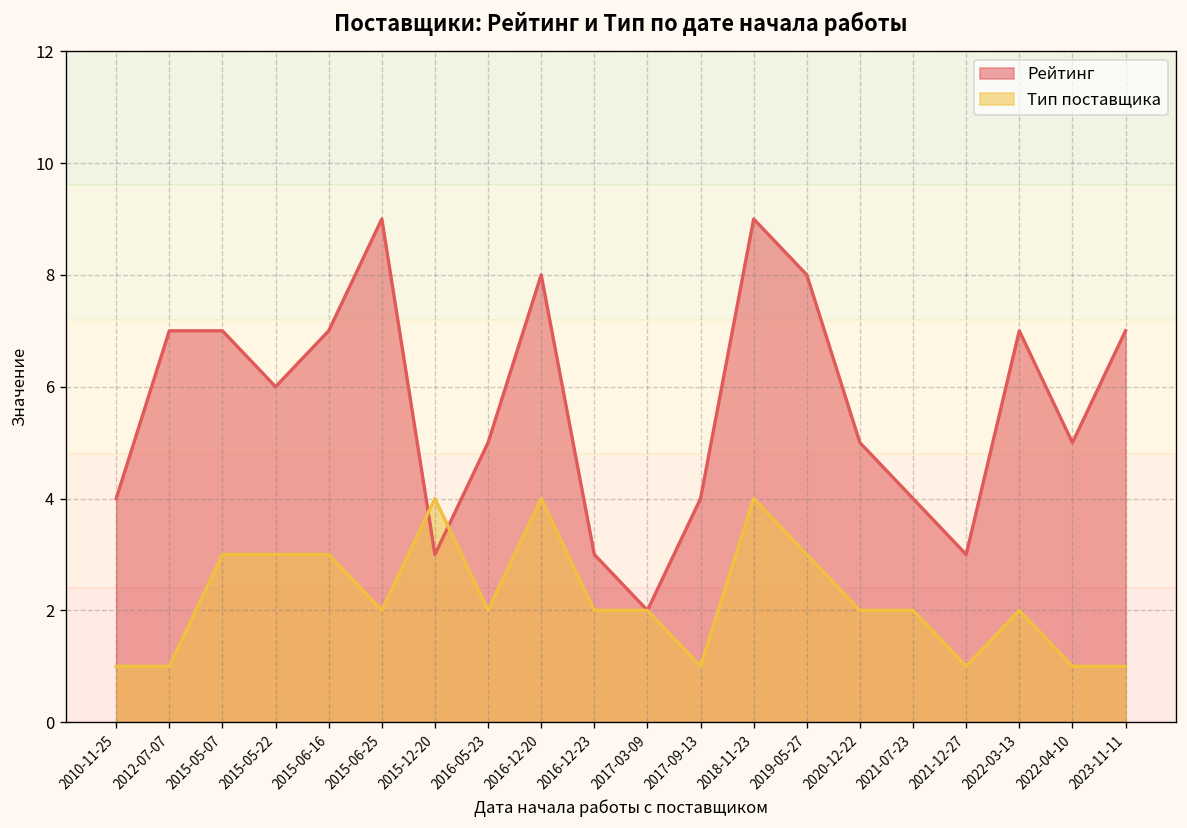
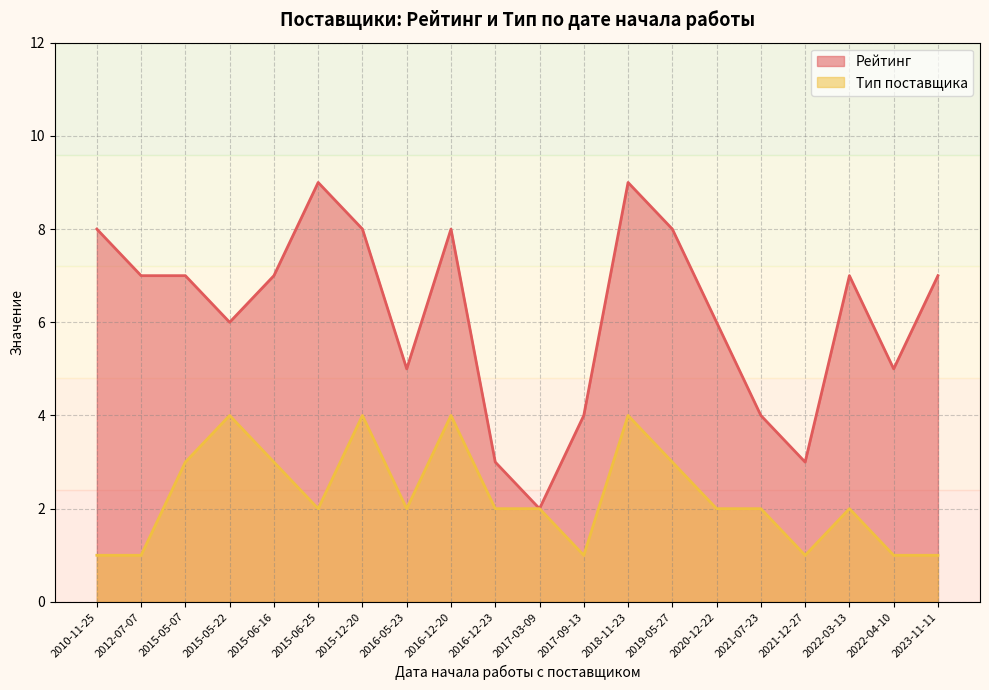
  {
    "Рейтинг": {
-     "2010-11-25": 4,
+     "2010-11-25": 8,
      "2012-07-07": 7,
      "2015-05-07": 7,
      "2015-05-22": 6,
      "2015-06-16": 7,
      "2015-06-25": 9,
-     "2015-12-20": 3,
+     "2015-12-20": 8,
      "2016-05-23": 5,
      "2016-12-20": 8,
      "2016-12-23": 3,
      "2017-09-13": 4,
      "2018-11-23": 9,
      "2019-05-27": 8,
-     "2020-12-22": 5,
+     "2020-12-22": 6,
      "2021-07-23": 4,
      "2021-12-27": 3,
      "2022-03-13": 7,
      "2022-04-10": 5,
      "2023-11-11": 7
    },
    "Тип поставщика": {
      "2010-11-25": 1,
      "2012-07-07": 1,
      "2015-05-07": 3,
-     "2015-05-22": 3,
+     "2015-05-22": 4,
      "2015-06-16": 3,
      "2015-06-25": 2,
      "2015-12-20": 4,
      "2016-05-23": 2,
      "2016-12-20": 4,
      "2016-12-23": 2,
      "2017-09-13": 1,
      "2018-11-23": 4,
      "2019-05-27": 3,
      "2020-12-22": 2,
      "2021-07-23": 2,
      "2021-12-27": 1,
      "2022-03-13": 2,
      "2022-04-10": 1,
      "2023-11-11": 1
    }
  }
